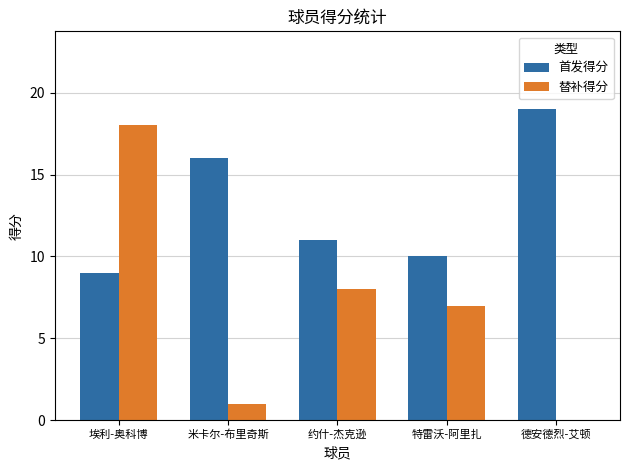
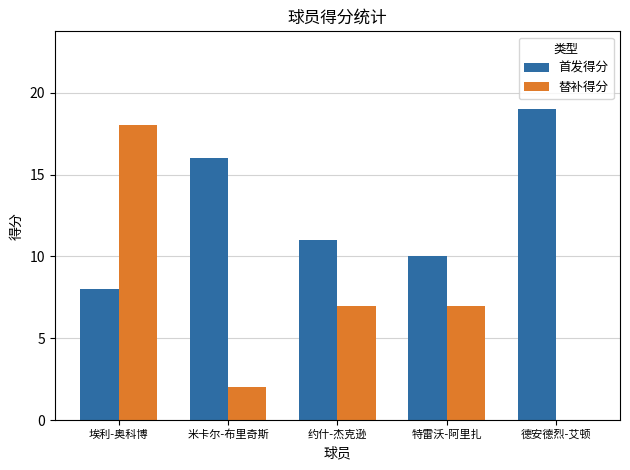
  {
    "首发得分": {
-     "埃利-奥科博": 9,
+     "埃利-奥科博": 8,
      "米卡尔-布里奇斯": 16,
      "约什-杰克逊": 11,
      "特雷沃-阿里扎": 10,
      "德安德烈-艾顿": 19
    },
    "替补得分": {
      "埃利-奥科博": 18,
-     "米卡尔-布里奇斯": 1,
-     "约什-杰克逊": 8,
+     "米卡尔-布里奇斯": 2,
+     "约什-杰克逊": 7,
      "特雷沃-阿里扎": 7,
      "德安德烈-艾顿": 0
    }
  }
